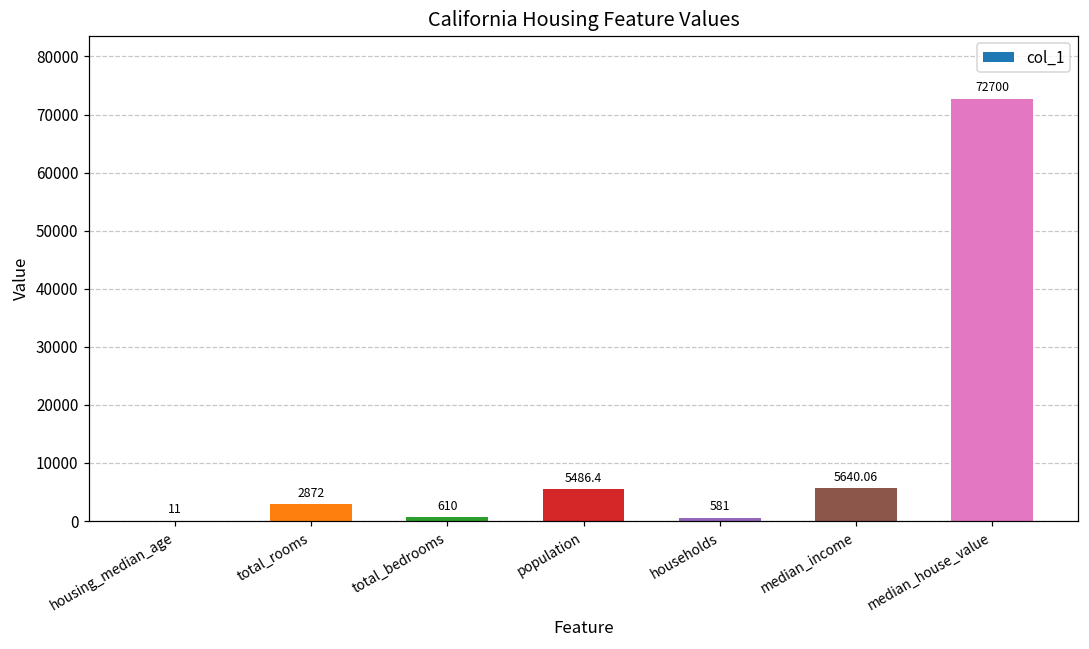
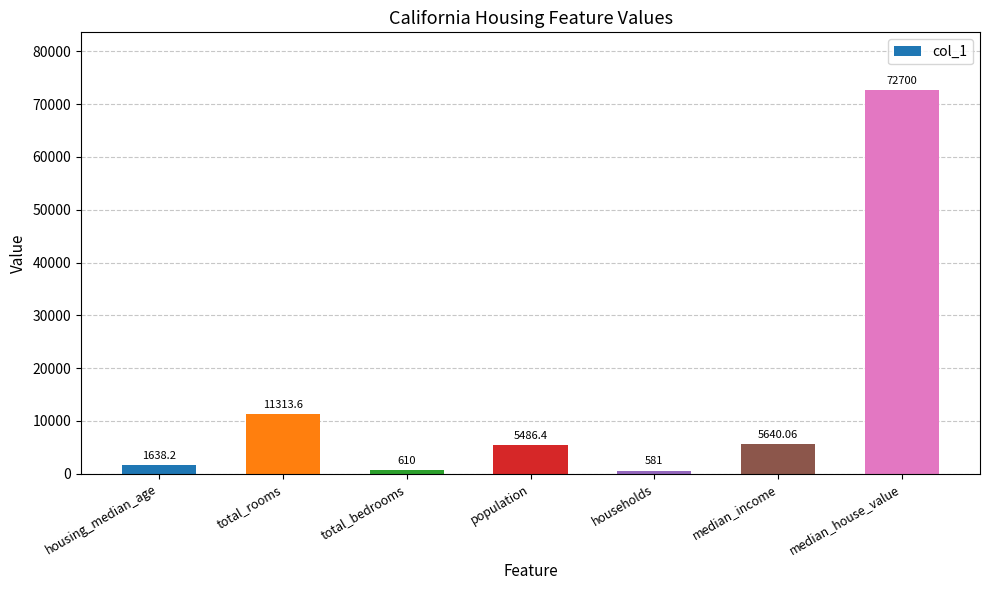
  {
-   "housing_median_age": 11,
-   "total_rooms": 2872,
+   "housing_median_age": 1638.2,
+   "total_rooms": 11313.6,
    "total_bedrooms": 610,
    "population": 5486.4,
    "households": 581,
    "median_income": 5640.06,
    "median_house_value": 72700
  }
